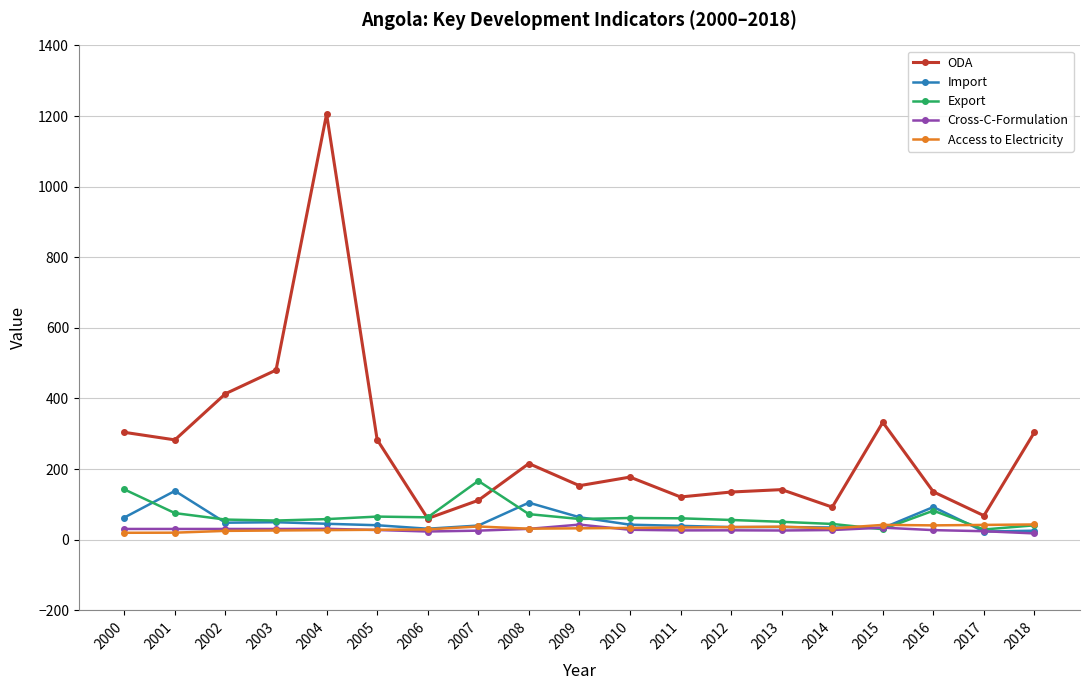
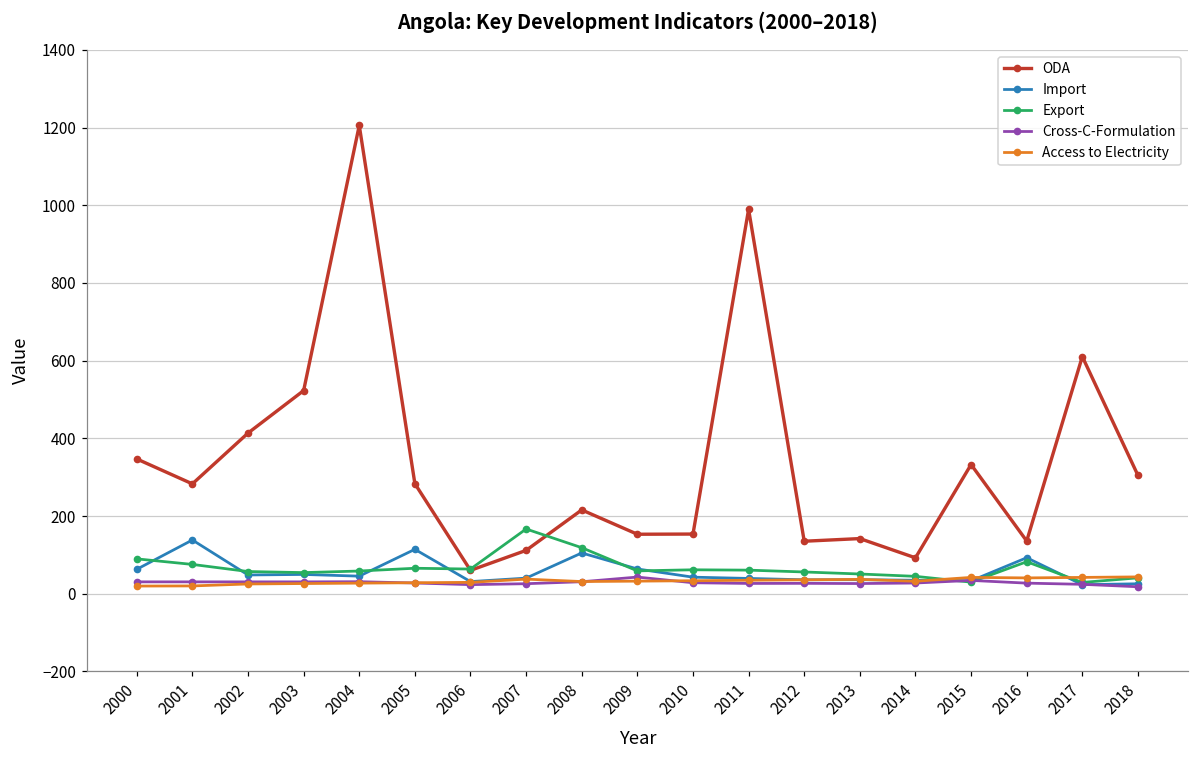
  {
    "ODA": {
-     "2000": 300,
+     "2000": 350,
      "2001": 280,
      "2002": 410,
-     "2003": 480,
+     "2003": 520,
      "2004": 1210,
      "2005": 280,
      "2007": 110,
      "2008": 220,
      "2009": 150,
-     "2010": 180,
-     "2011": 120,
+     "2010": 150,
+     "2011": 990,
      "2012": 140,
      "2013": 140,
      "2014": 90,
      "2015": 330,
      "2016": 140,
-     "2017": 70,
+     "2017": 610,
      "2018": 300
    },
    "Import": {
      "2000": 60,
      "2001": 140,
      "2002": 50,
      "2004": 50,
-     "2005": 40,
+     "2005": 110,
      "2008": 100,
      "2010": 40,
      "2016": 90,
      "2018": 30
    },
    "Export": {
-     "2000": 140,
+     "2000": 90,
      "2001": 80,
      "2002": 60,
      "2004": 60,
      "2005": 70,
      "2007": 170,
-     "2008": 70,
+     "2008": 120,
      "2010": 60,
      "2011": 60,
      "2012": 60,
      "2013": 50,
      "2014": 40,
      "2016": 80
    },
    "Cross-C-Formulation": {
      "2000": 30,
      "2001": 30,
      "2007": 30,
      "2009": 40,
      "2011": 30,
      "2012": 30,
      "2013": 30,
      "2016": 30,
      "2018": 20
    },
    "Access to Electricity": {
      "2000": 20,
      "2001": 20,
      "2009": 30,
      "2015": 40,
      "2016": 40,
      "2017": 40
    }
  }
